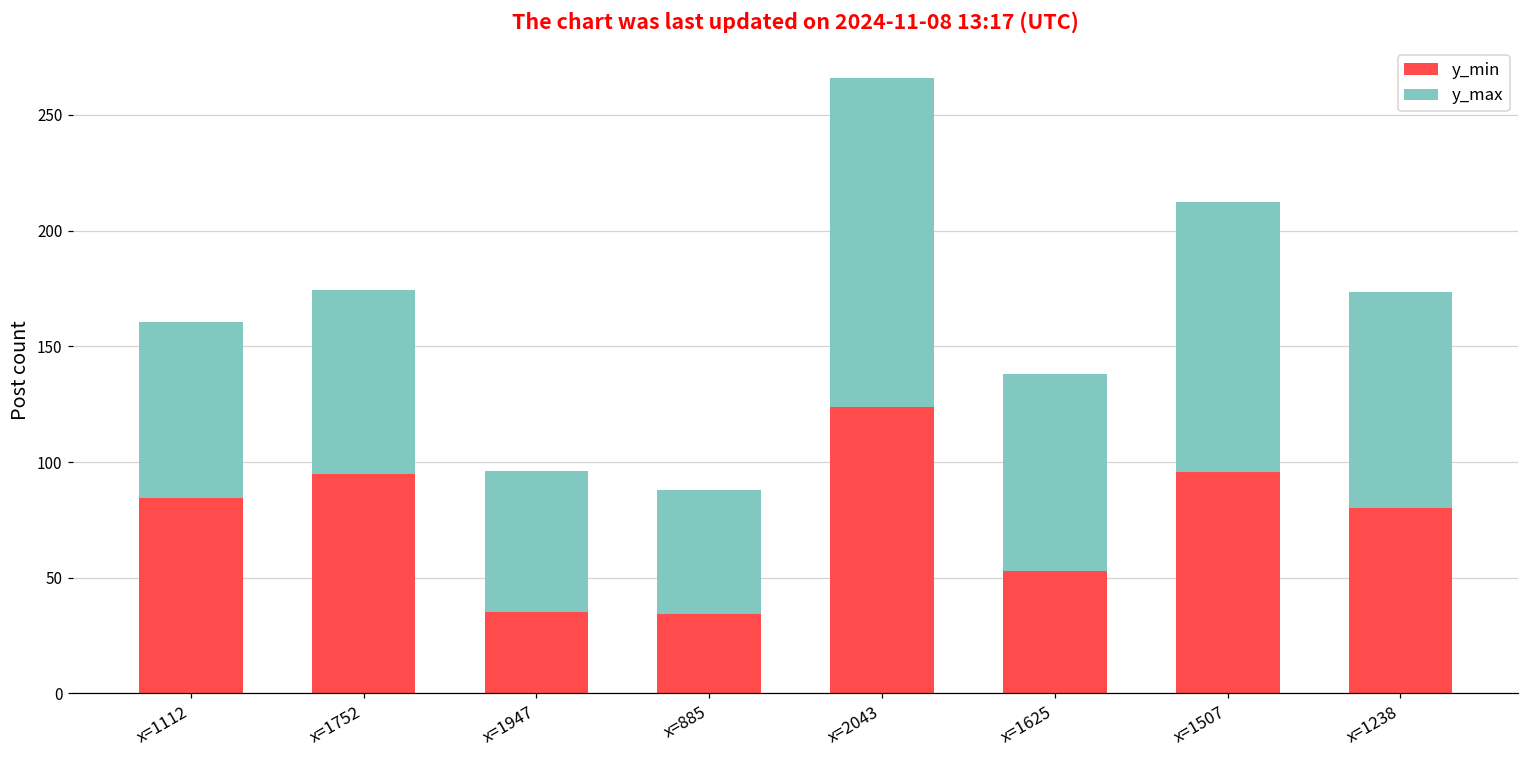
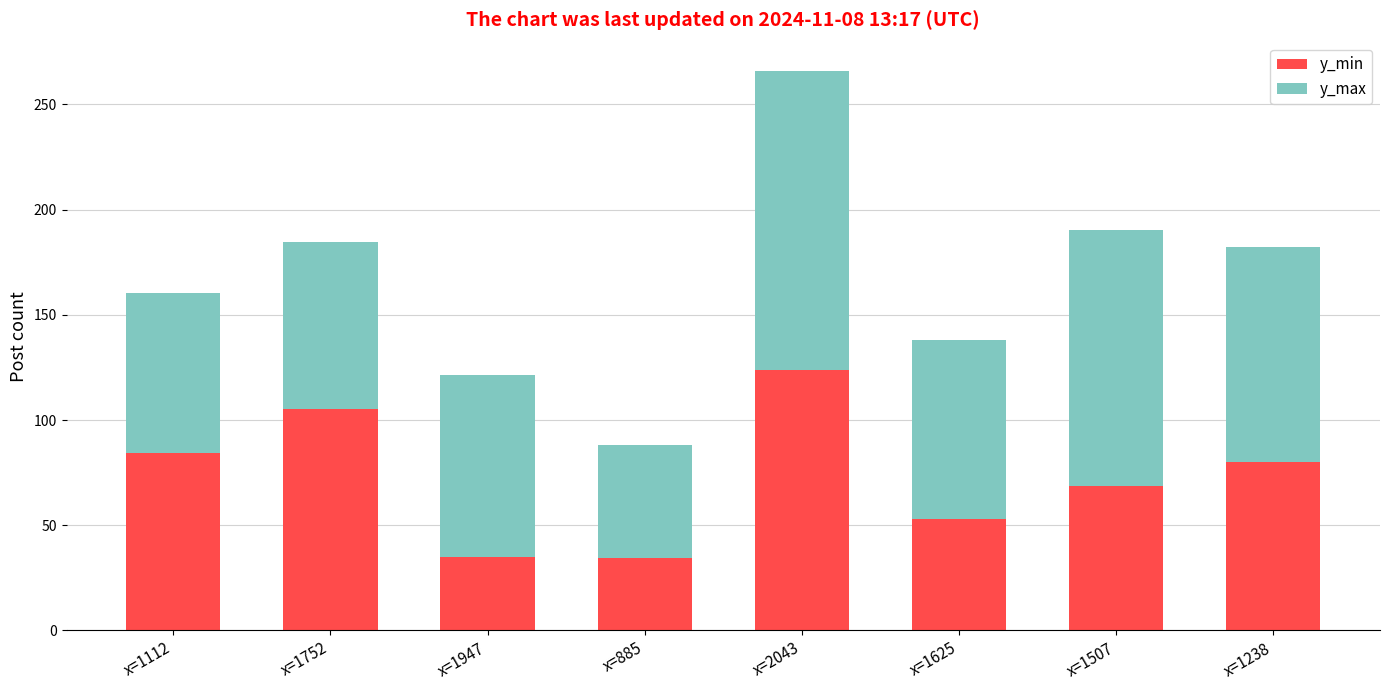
  {
    "y_min": {
      "x=1112": 85,
-     "x=1752": 95,
+     "x=1752": 105,
      "x=1947": 35,
      "x=885": 34,
      "x=2043": 124,
      "x=1625": 53,
-     "x=1507": 96,
+     "x=1507": 69,
      "x=1238": 80
    },
    "y_max": {
      "x=1112": 76,
      "x=1752": 80,
-     "x=1947": 61,
+     "x=1947": 86,
      "x=885": 54,
      "x=2043": 143,
      "x=1625": 85,
-     "x=1507": 117,
-     "x=1238": 94
+     "x=1507": 122,
+     "x=1238": 102
    }
  }
